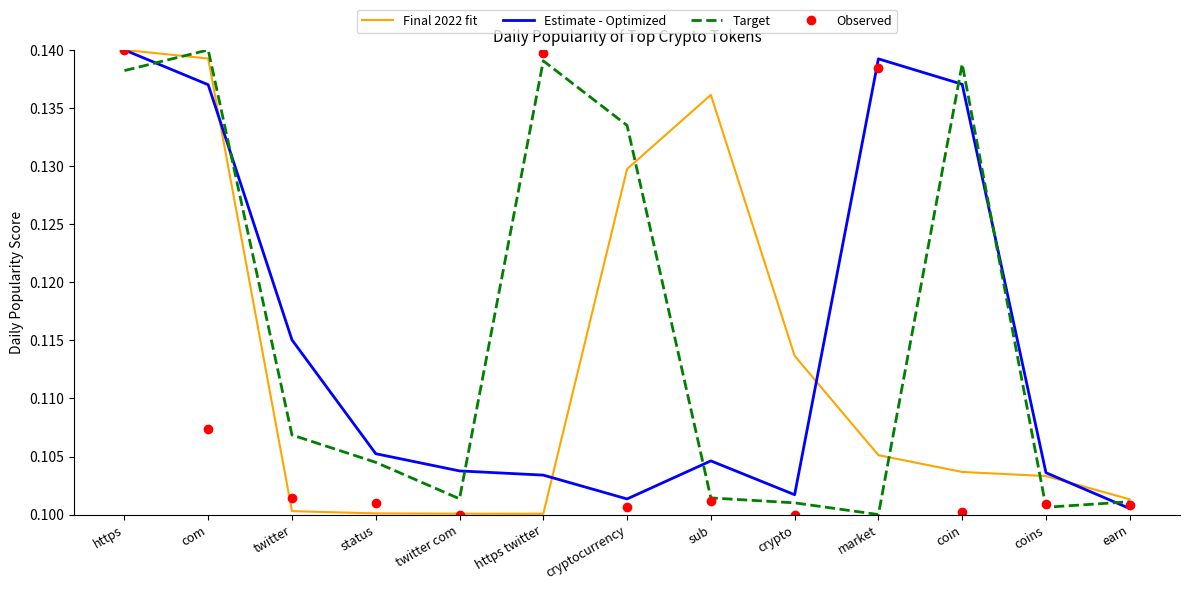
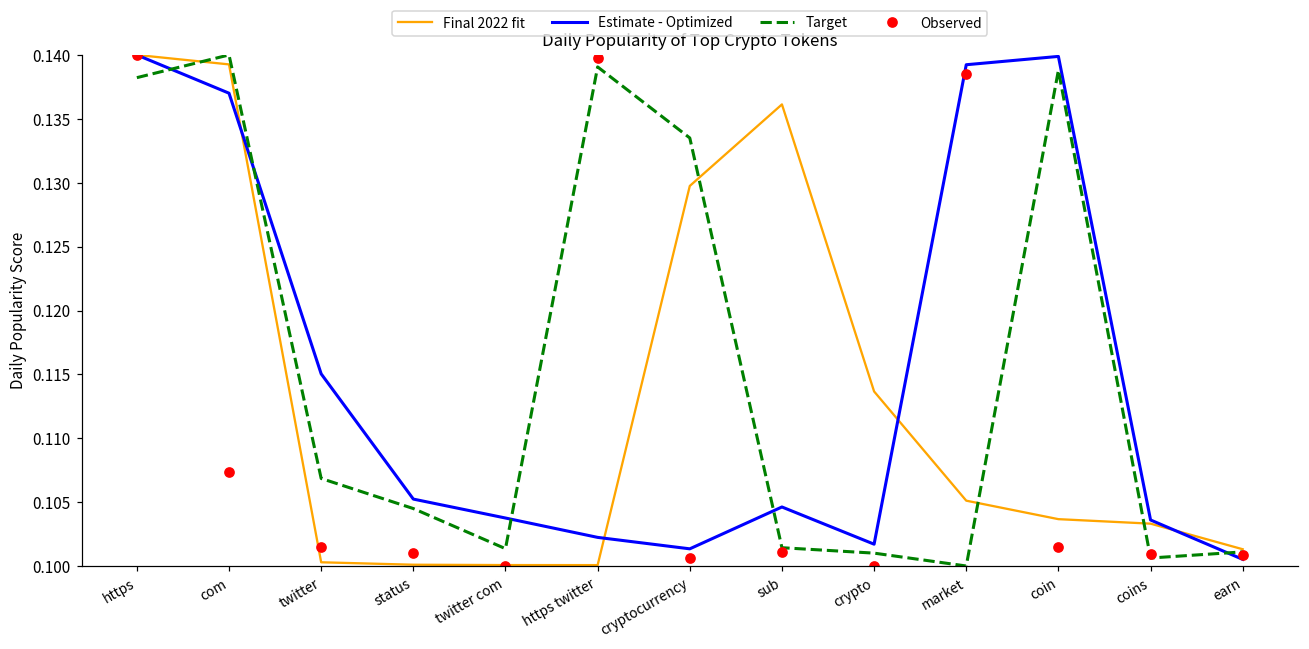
  {
    "Final 2022 fit": {
      "com": 0.1393,
      "twitter": 0.1003,
      "status": 0.1001,
      "https twitter": 0.1001,
      "cryptocurrency": 0.1297,
      "sub": 0.1361,
      "crypto": 0.1137,
      "market": 0.1051,
      "coin": 0.1037,
      "coins": 0.1033
    },
    "Estimate - Optimized": {
      "com": 0.1370,
      "twitter": 0.1150,
      "status": 0.1052,
      "twitter com": 0.1038,
-     "https twitter": 0.1034,
+     "https twitter": 0.1022,
      "cryptocurrency": 0.1014,
      "sub": 0.1046,
      "crypto": 0.1017,
      "market": 0.1392,
-     "coin": 0.1370,
+     "coin": 0.1399,
      "coins": 0.1036,
      "earn": 0.1005
    },
    "Target": {
      "https": 0.1382,
      "com": 0.1400,
      "twitter": 0.1069,
      "status": 0.1045,
      "twitter com": 0.1014,
      "https twitter": 0.1391,
      "cryptocurrency": 0.1335,
      "sub": 0.1014,
      "crypto": 0.1010,
      "market": 0.1000,
      "coin": 0.1388,
      "coins": 0.1006
    },
    "Observed": {
      "com": 0.1074,
      "twitter": 0.1015,
      "status": 0.1010,
      "https twitter": 0.1397,
      "cryptocurrency": 0.1006,
      "sub": 0.1011,
      "crypto": 0.1000,
      "market": 0.1385,
-     "coin": 0.1002,
+     "coin": 0.1015,
      "coins": 0.1009,
      "earn": 0.1009
    }
  }
